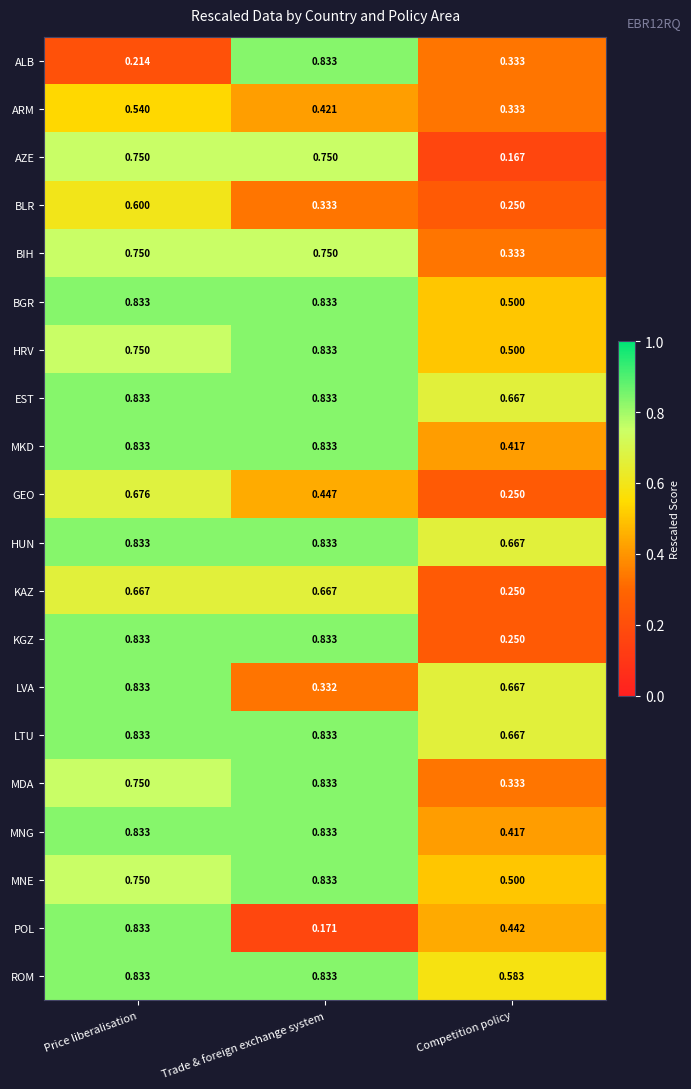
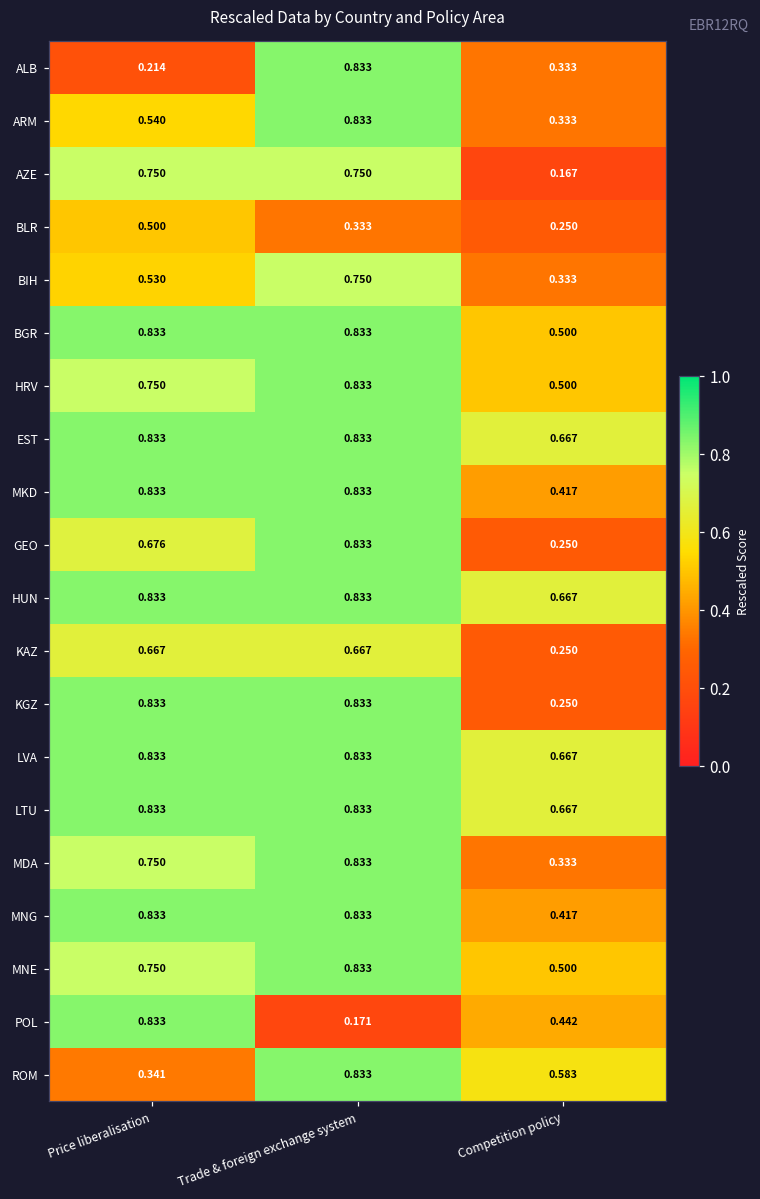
  {
    "ALB": {
      "Price liberalisation": 0.214,
      "Trade & foreign exchange system": 0.833,
      "Competition policy": 0.333
    },
    "ARM": {
      "Price liberalisation": 0.540,
-     "Trade & foreign exchange system": 0.421,
+     "Trade & foreign exchange system": 0.833,
      "Competition policy": 0.333
    },
    "AZE": {
      "Price liberalisation": 0.750,
      "Trade & foreign exchange system": 0.750,
      "Competition policy": 0.167
    },
    "BLR": {
-     "Price liberalisation": 0.600,
+     "Price liberalisation": 0.500,
      "Trade & foreign exchange system": 0.333,
      "Competition policy": 0.250
    },
    "BIH": {
-     "Price liberalisation": 0.750,
+     "Price liberalisation": 0.530,
      "Trade & foreign exchange system": 0.750,
      "Competition policy": 0.333
    },
    "BGR": {
      "Price liberalisation": 0.833,
      "Trade & foreign exchange system": 0.833,
      "Competition policy": 0.500
    },
    "HRV": {
      "Price liberalisation": 0.750,
      "Trade & foreign exchange system": 0.833,
      "Competition policy": 0.500
    },
    "EST": {
      "Price liberalisation": 0.833,
      "Trade & foreign exchange system": 0.833,
      "Competition policy": 0.667
    },
    "MKD": {
      "Price liberalisation": 0.833,
      "Trade & foreign exchange system": 0.833,
      "Competition policy": 0.417
    },
    "GEO": {
      "Price liberalisation": 0.676,
-     "Trade & foreign exchange system": 0.447,
+     "Trade & foreign exchange system": 0.833,
      "Competition policy": 0.250
    },
    "HUN": {
      "Price liberalisation": 0.833,
      "Trade & foreign exchange system": 0.833,
      "Competition policy": 0.667
    },
    "KAZ": {
      "Price liberalisation": 0.667,
      "Trade & foreign exchange system": 0.667,
      "Competition policy": 0.250
    },
    "KGZ": {
      "Price liberalisation": 0.833,
      "Trade & foreign exchange system": 0.833,
      "Competition policy": 0.250
    },
    "LVA": {
      "Price liberalisation": 0.833,
-     "Trade & foreign exchange system": 0.332,
+     "Trade & foreign exchange system": 0.833,
      "Competition policy": 0.667
    },
    "LTU": {
      "Price liberalisation": 0.833,
      "Trade & foreign exchange system": 0.833,
      "Competition policy": 0.667
    },
    "MDA": {
      "Price liberalisation": 0.750,
      "Trade & foreign exchange system": 0.833,
      "Competition policy": 0.333
    },
    "MNG": {
      "Price liberalisation": 0.833,
      "Trade & foreign exchange system": 0.833,
      "Competition policy": 0.417
    },
    "MNE": {
      "Price liberalisation": 0.750,
      "Trade & foreign exchange system": 0.833,
      "Competition policy": 0.500
    },
    "POL": {
      "Price liberalisation": 0.833,
      "Trade & foreign exchange system": 0.171,
      "Competition policy": 0.442
    },
    "ROM": {
-     "Price liberalisation": 0.833,
+     "Price liberalisation": 0.341,
      "Trade & foreign exchange system": 0.833,
      "Competition policy": 0.583
    }
  }
